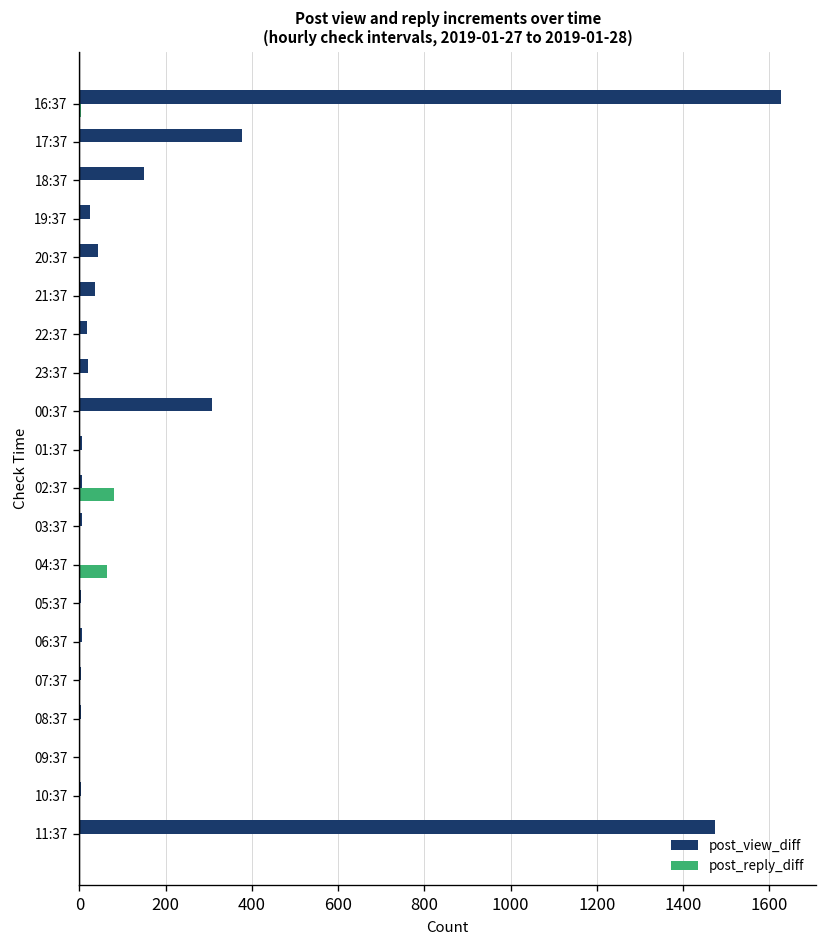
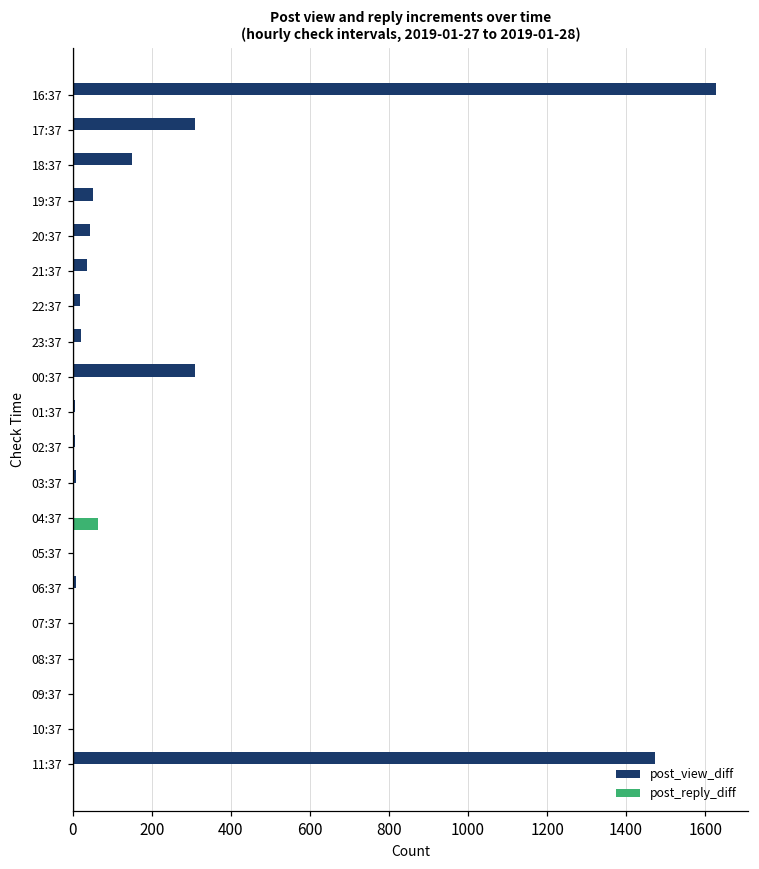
  {
    "post_view_diff": {
      "16:37": 1630,
-     "17:37": 380,
+     "17:37": 310,
      "18:37": 150,
-     "19:37": 20,
+     "19:37": 50,
      "20:37": 40,
      "21:37": 40,
      "22:37": 20,
      "23:37": 20,
      "00:37": 310,
      "03:37": 10,
      "06:37": 10,
      "11:37": 1470
    },
    "post_reply_diff": {
      "17:37": 0,
      "18:37": 0,
      "19:37": 0,
      "20:37": 0,
      "21:37": 0,
      "22:37": 0,
      "23:37": 0,
      "00:37": 0,
      "01:37": 0,
-     "02:37": 80,
+     "02:37": 0,
      "03:37": 0,
      "04:37": 60,
      "05:37": 0,
      "06:37": 0,
      "07:37": 0,
      "08:37": 0,
      "09:37": 0,
      "10:37": 0,
      "11:37": 0
    }
  }
